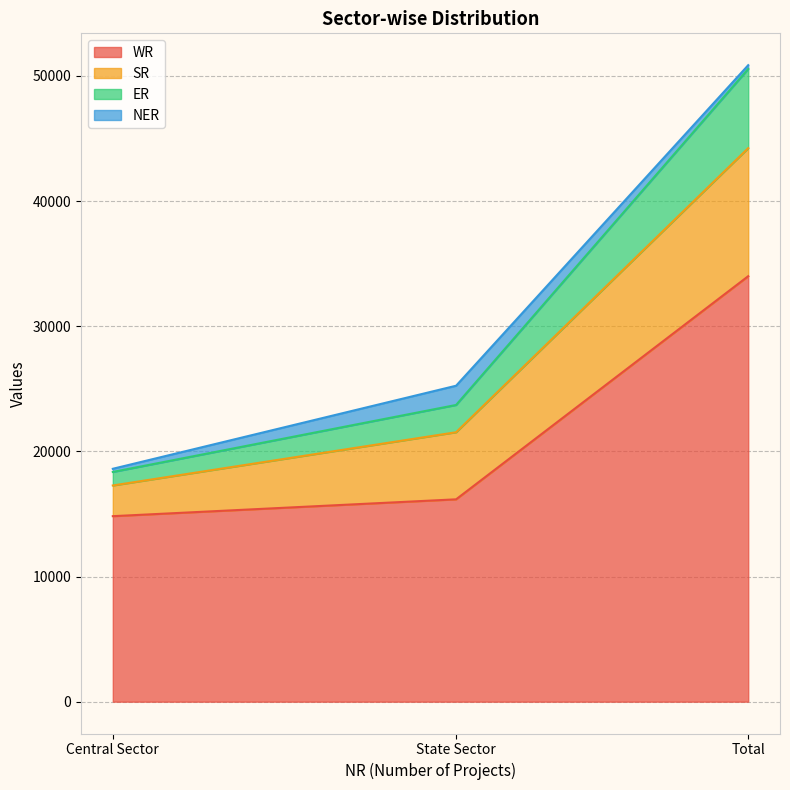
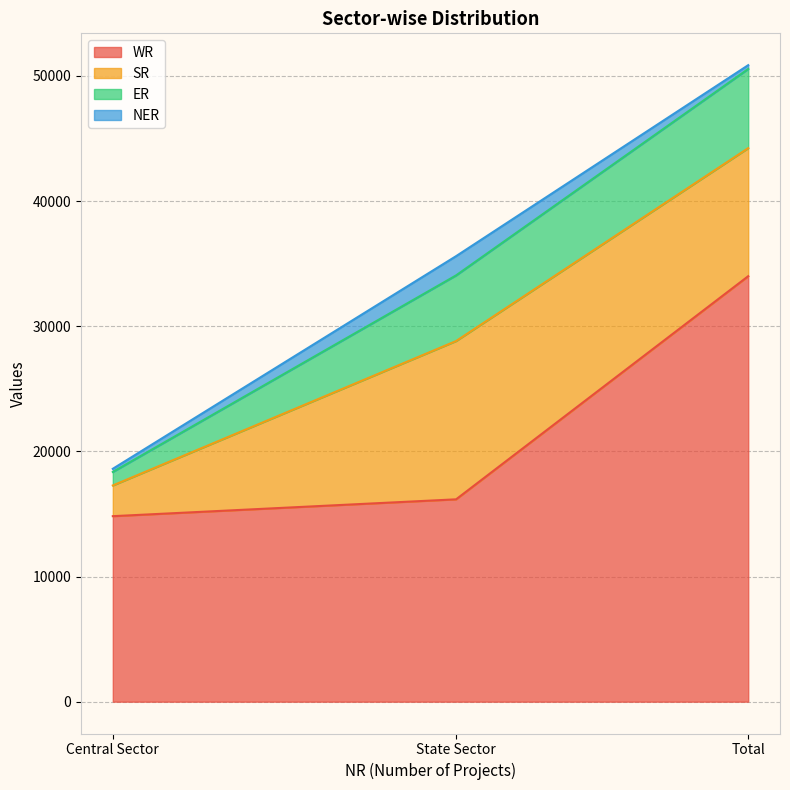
  {
    "WR": {
      "Central Sector": 14800,
      "State Sector": 16200,
      "Total": 34000
    },
    "SR": {
      "Central Sector": 2500,
-     "State Sector": 5400,
+     "State Sector": 12600,
      "Total": 10200
    },
    "ER": {
      "Central Sector": 1100,
-     "State Sector": 2200,
+     "State Sector": 5200,
      "Total": 6300
    },
    "NER": {
      "Central Sector": 300,
      "State Sector": 1500,
      "Total": 300
    }
  }
